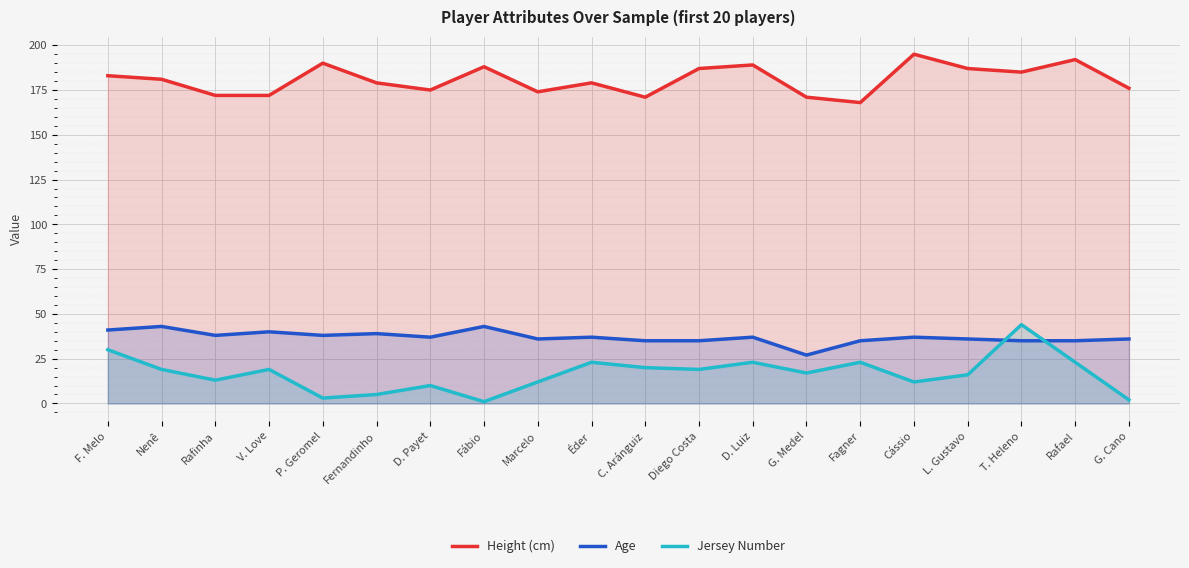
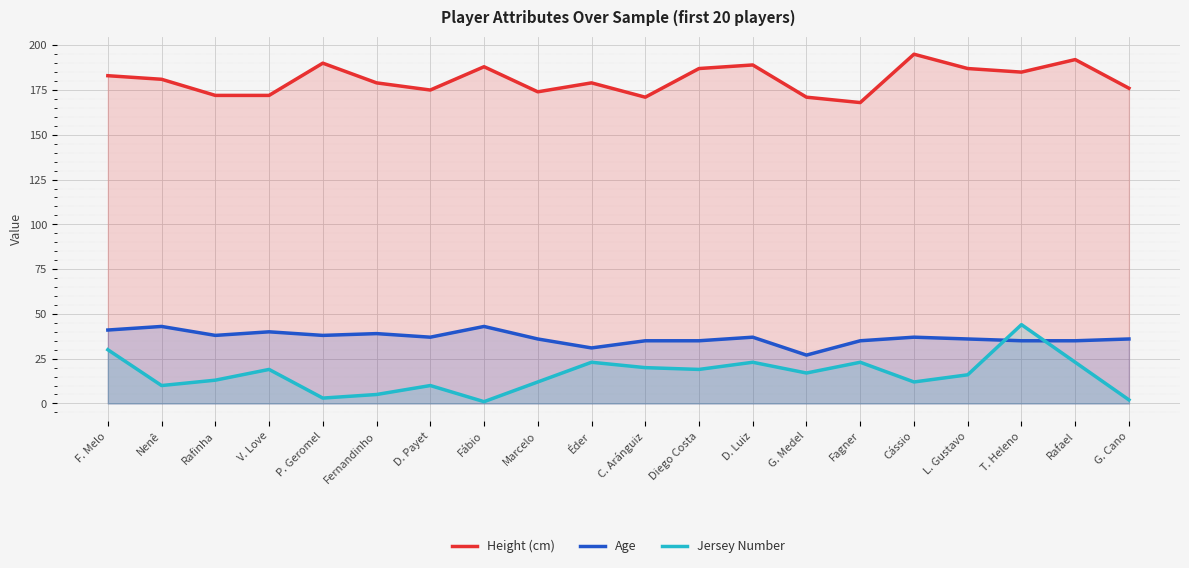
  {
    "Height (cm)": {
      "F. Melo": 183,
      "Nenê": 181,
      "Rafinha": 172,
      "V. Love": 172,
      "P. Geromel": 190,
      "Fernandinho": 179,
      "D. Payet": 175,
      "Fábio": 188,
      "Marcelo": 174,
      "Éder": 179,
      "C. Aránguiz": 171,
      "Diego Costa": 187,
      "D. Luiz": 189,
      "G. Medel": 171,
      "Fagner": 168,
      "Cássio": 195,
      "L. Gustavo": 187,
      "T. Heleno": 185,
      "Rafael": 192,
      "G. Cano": 176
    },
    "Age": {
      "F. Melo": 41,
      "Nenê": 43,
      "Rafinha": 38,
      "V. Love": 40,
      "P. Geromel": 38,
      "Fernandinho": 39,
      "D. Payet": 37,
      "Fábio": 43,
      "Marcelo": 36,
-     "Éder": 37,
+     "Éder": 31,
      "C. Aránguiz": 35,
      "Diego Costa": 35,
      "D. Luiz": 37,
      "G. Medel": 27,
      "Fagner": 35,
      "Cássio": 37,
      "L. Gustavo": 36,
      "T. Heleno": 35,
      "Rafael": 35,
      "G. Cano": 36
    },
    "Jersey Number": {
      "F. Melo": 30,
-     "Nenê": 19,
+     "Nenê": 10,
      "Rafinha": 13,
      "V. Love": 19,
      "P. Geromel": 3,
      "Fernandinho": 5,
      "D. Payet": 10,
      "Fábio": 1,
      "Marcelo": 12,
      "Éder": 23,
      "C. Aránguiz": 20,
      "Diego Costa": 19,
      "D. Luiz": 23,
      "G. Medel": 17,
      "Fagner": 23,
      "Cássio": 12,
      "L. Gustavo": 16,
      "T. Heleno": 44,
      "Rafael": 23,
      "G. Cano": 2
    }
  }
